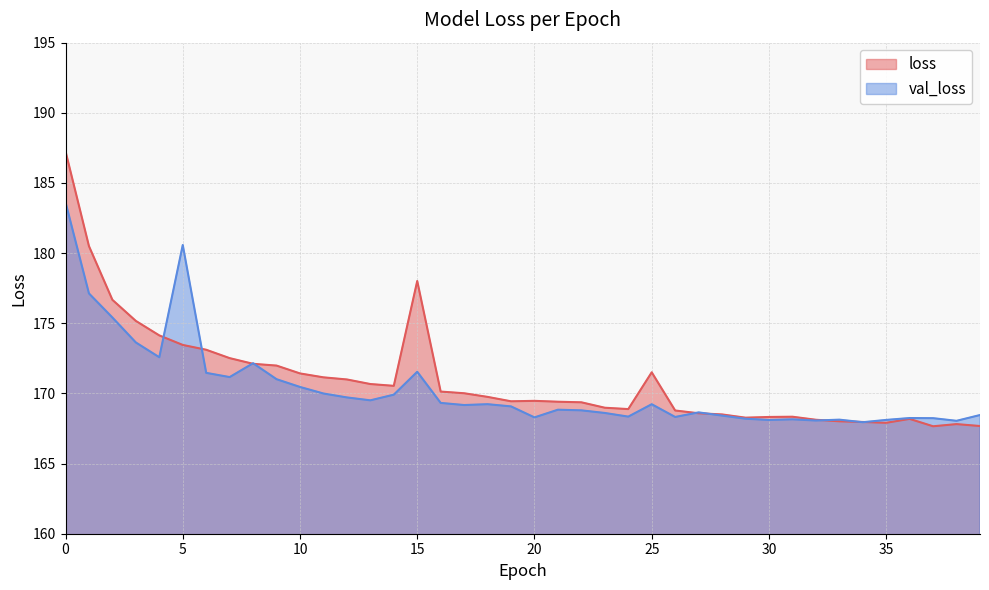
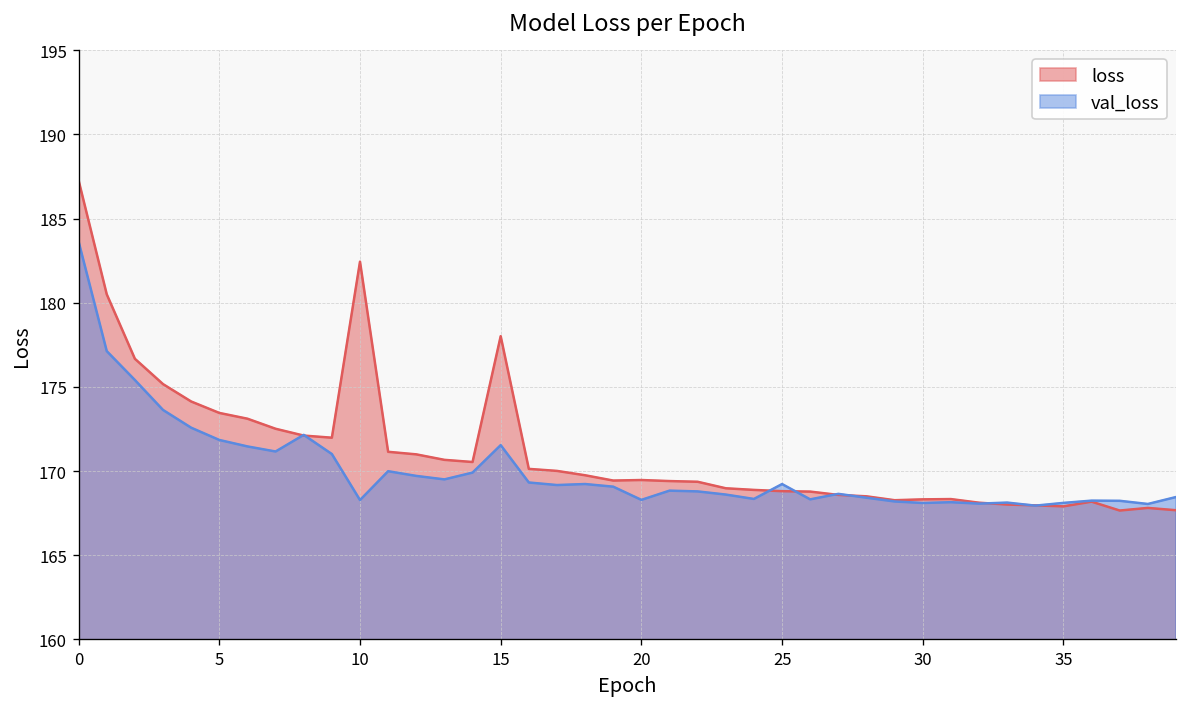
  {
    "loss": {
      "0": 187.3,
      "5": 173.5,
-     "10": 171.4,
+     "10": 182.4,
      "15": 178.0,
      "20": 169.5,
-     "25": 171.5,
+     "25": 168.8,
      "30": 168.3,
      "35": 167.9
    },
    "val_loss": {
      "0": 183.6,
-     "5": 180.6,
-     "10": 170.5,
+     "5": 171.8,
+     "10": 168.3,
      "15": 171.5,
      "20": 168.3,
      "25": 169.2,
      "30": 168.1,
      "35": 168.1
    }
  }
